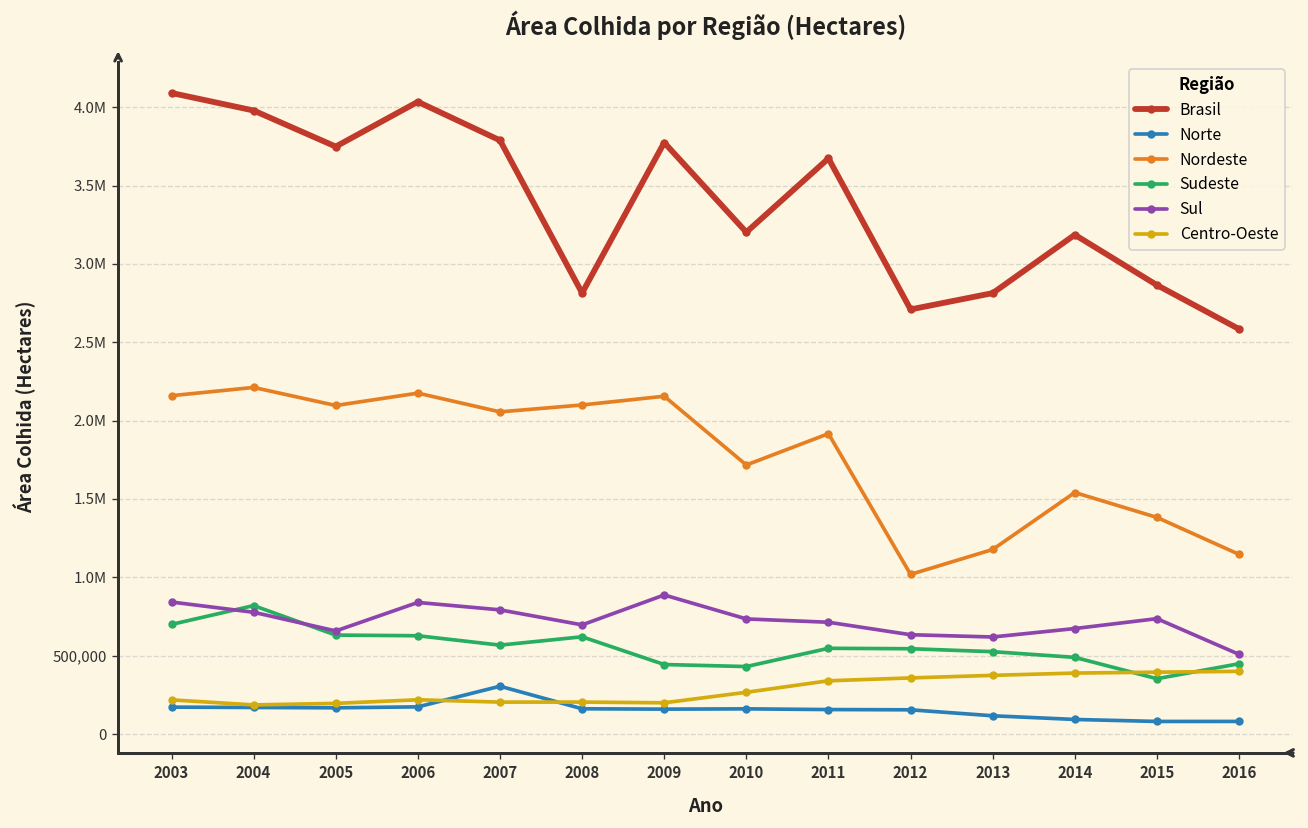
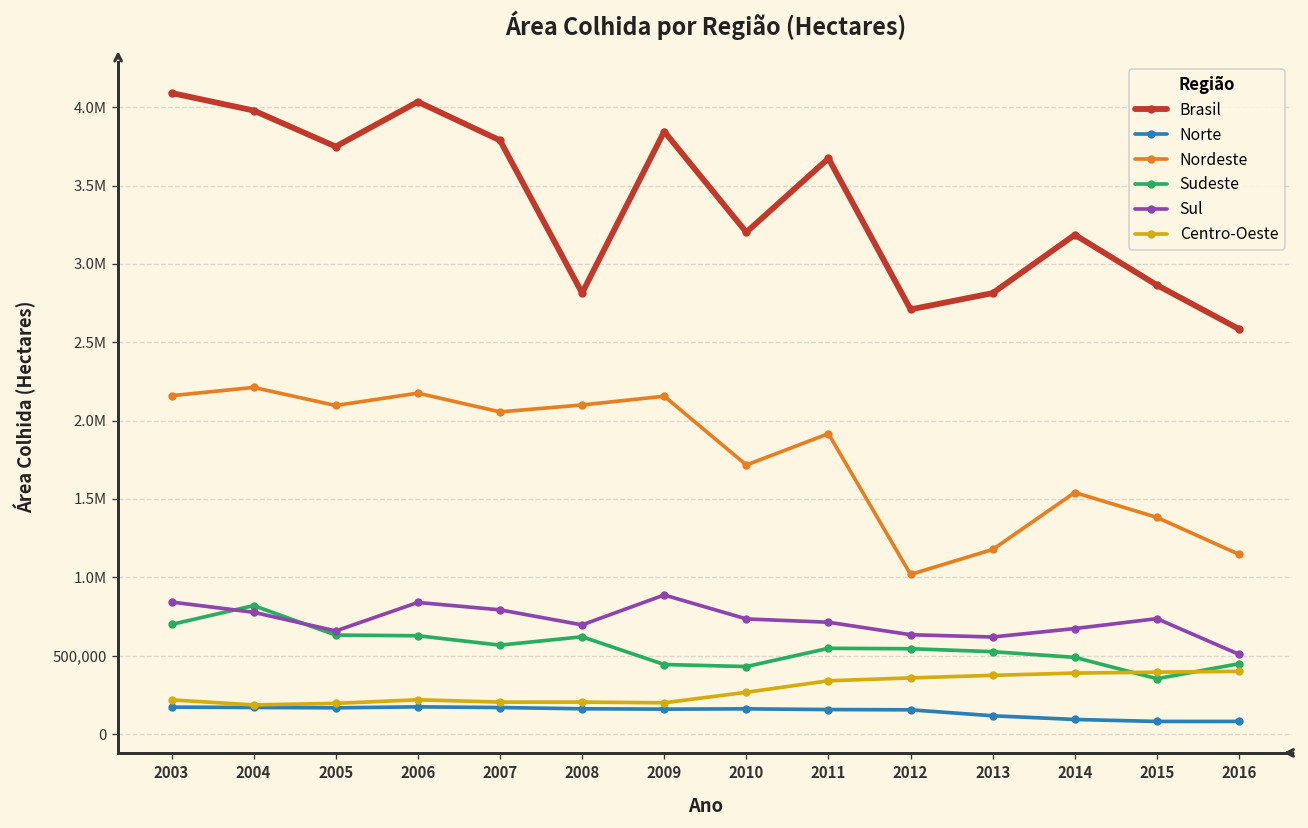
  {
    "Brasil": {
      "2003": "4,090,000",
      "2004": "3,980,000",
      "2005": "3,750,000",
      "2006": "4,030,000",
      "2007": "3,790,000",
      "2008": "2,810,000",
-     "2009": "3,770,000",
+     "2009": "3,840,000",
      "2010": "3,200,000",
      "2011": "3,670,000",
      "2012": "2,710,000",
      "2013": "2,810,000",
      "2014": "3,190,000",
      "2015": "2,860,000",
      "2016": "2,580,000"
    },
    "Norte": {
      "2003": "170,000",
      "2005": "170,000",
      "2006": "170,000",
-     "2007": "310,000",
+     "2007": "170,000",
      "2008": "160,000",
      "2009": "160,000",
      "2010": "160,000",
      "2011": "160,000",
      "2012": "150,000",
      "2013": "120,000",
      "2014": "90,000",
      "2015": "80,000",
      "2016": "80,000"
    },
    "Sudeste": {
      "2003": "700,000",
      "2004": "820,000",
      "2005": "630,000",
      "2006": "630,000",
      "2007": "570,000",
      "2008": "620,000",
      "2009": "440,000",
      "2010": "430,000",
      "2011": "550,000",
      "2012": "540,000",
      "2013": "530,000",
      "2014": "490,000",
      "2015": "350,000",
      "2016": "450,000"
    },
    "Sul": {
      "2003": "840,000",
      "2004": "780,000",
      "2005": "660,000",
      "2006": "840,000",
      "2007": "790,000",
      "2008": "700,000",
      "2009": "890,000",
      "2010": "730,000",
      "2011": "710,000",
      "2012": "630,000",
      "2013": "620,000",
      "2014": "670,000",
      "2015": "740,000",
      "2016": "510,000"
    }
  }
